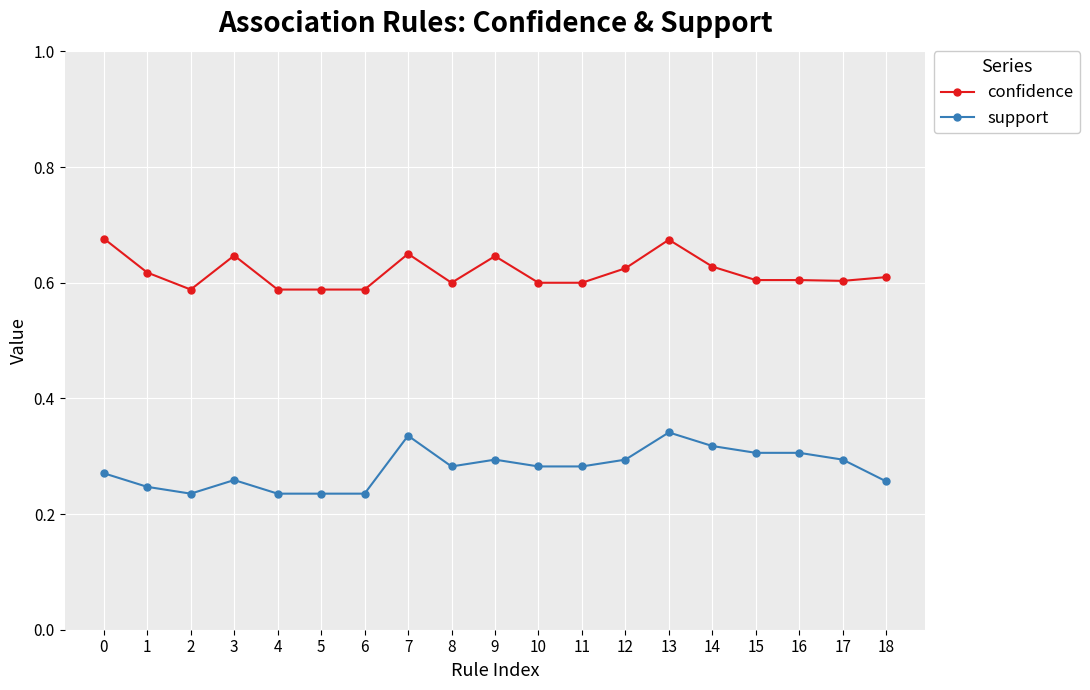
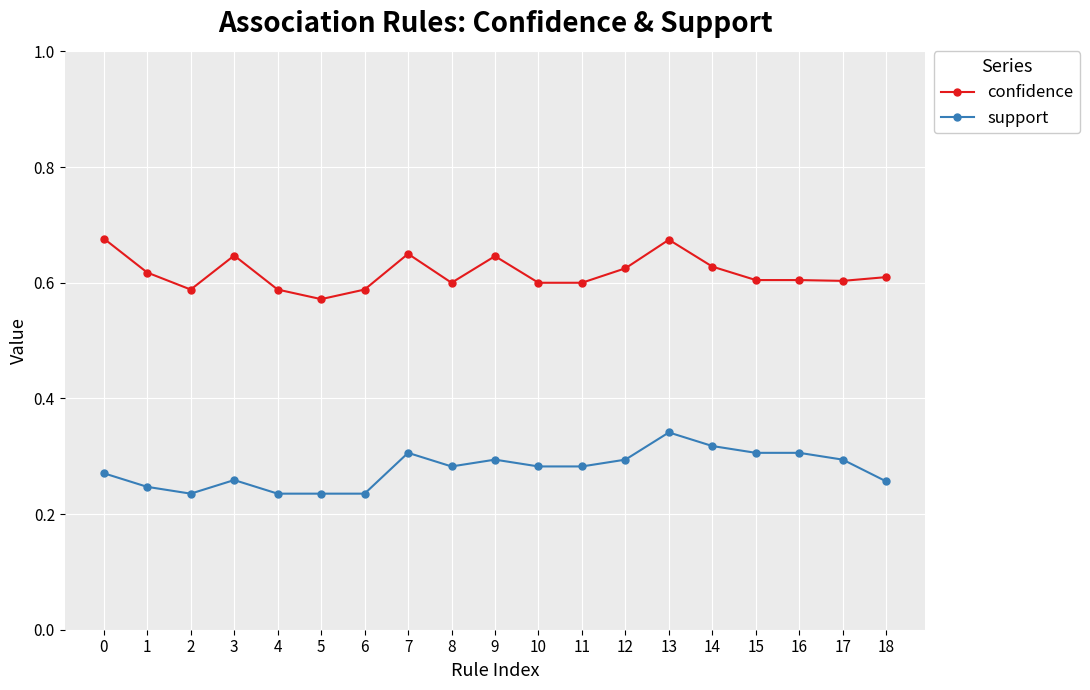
  {
    "confidence": {
      "0": 0.68,
      "1": 0.62,
      "2": 0.59,
      "3": 0.65,
      "4": 0.59,
-     "5": 0.59,
+     "5": 0.57,
      "6": 0.59,
      "7": 0.65,
      "8": 0.60,
      "9": 0.65,
      "10": 0.60,
      "11": 0.60,
      "12": 0.63,
      "13": 0.67,
      "14": 0.63,
      "15": 0.60,
      "16": 0.60,
      "17": 0.60,
      "18": 0.61
    },
    "support": {
      "0": 0.27,
      "1": 0.25,
      "2": 0.24,
      "3": 0.26,
      "4": 0.24,
      "5": 0.24,
      "6": 0.24,
-     "7": 0.34,
+     "7": 0.31,
      "8": 0.28,
      "9": 0.29,
      "10": 0.28,
      "11": 0.28,
      "12": 0.29,
      "13": 0.34,
      "14": 0.32,
      "15": 0.31,
      "16": 0.31,
      "17": 0.29,
      "18": 0.26
    }
  }
